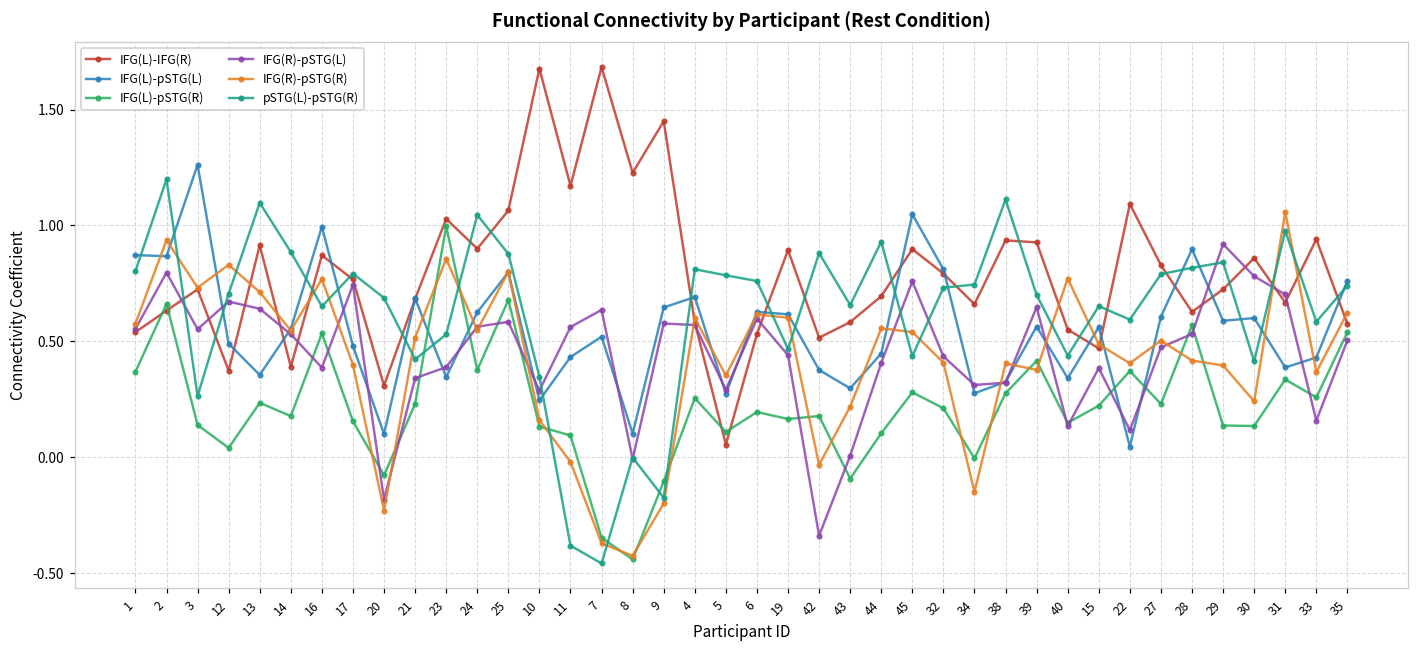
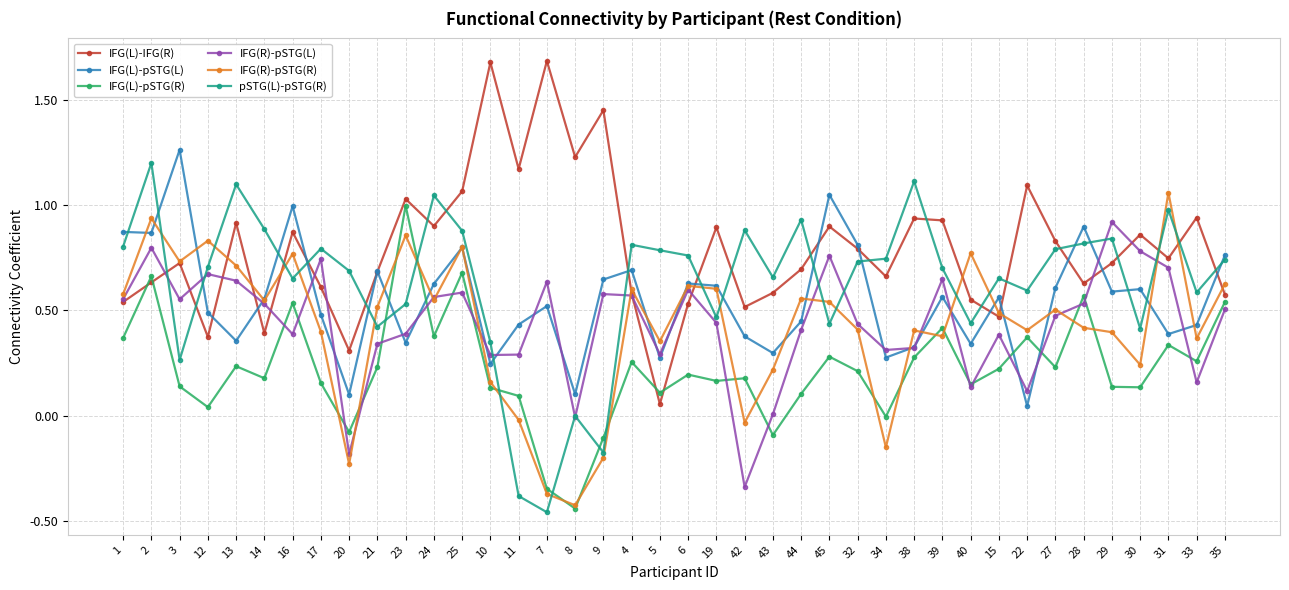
  {
    "IFG(L)-IFG(R)": {
      "1": 0.54,
      "2": 0.63,
      "12": 0.37,
      "13": 0.91,
      "14": 0.39,
      "16": 0.87,
-     "17": 0.77,
+     "17": 0.61,
      "20": 0.31,
      "23": 1.03,
      "24": 0.90,
      "25": 1.06,
      "10": 1.68,
      "11": 1.17,
      "7": 1.68,
      "8": 1.23,
      "9": 1.45,
      "5": 0.05,
      "6": 0.53,
      "19": 0.89,
      "42": 0.52,
      "43": 0.58,
      "44": 0.69,
      "45": 0.90,
      "32": 0.79,
      "34": 0.66,
      "38": 0.94,
      "39": 0.93,
      "40": 0.55,
      "15": 0.47,
      "22": 1.09,
      "27": 0.83,
      "28": 0.63,
      "29": 0.72,
      "30": 0.86,
-     "31": 0.67,
+     "31": 0.75,
      "33": 0.94,
      "35": 0.57
    },
    "IFG(L)-pSTG(L)": {
      "1": 0.87,
      "2": 0.87,
      "3": 1.26,
      "12": 0.49,
      "13": 0.36,
      "16": 0.99,
      "17": 0.48,
      "20": 0.10,
      "23": 0.35,
      "24": 0.63,
      "10": 0.25,
      "11": 0.43,
      "7": 0.52,
      "8": 0.10,
      "9": 0.65,
      "4": 0.69,
      "5": 0.27,
      "19": 0.62,
      "42": 0.38,
      "43": 0.30,
      "44": 0.45,
      "45": 1.05,
      "32": 0.81,
      "34": 0.28,
      "39": 0.56,
      "40": 0.34,
      "15": 0.56,
      "22": 0.05,
      "27": 0.61,
      "28": 0.90,
      "29": 0.59,
      "30": 0.60,
      "31": 0.39,
      "33": 0.43,
      "35": 0.76
    },
    "IFG(R)-pSTG(L)": {
      "1": 0.55,
      "2": 0.80,
      "3": 0.55,
      "12": 0.67,
      "13": 0.64,
      "14": 0.53,
      "16": 0.39,
      "17": 0.74,
      "20": -0.18,
      "21": 0.34,
      "23": 0.39,
      "24": 0.56,
      "25": 0.58,
      "10": 0.29,
-     "11": 0.56,
+     "11": 0.29,
      "7": 0.64,
      "9": 0.58,
      "5": 0.29,
      "6": 0.60,
      "19": 0.44,
      "42": -0.34,
      "43": 0.01,
      "44": 0.41,
      "45": 0.76,
      "32": 0.43,
      "34": 0.31,
      "39": 0.65,
      "40": 0.13,
      "15": 0.38,
      "22": 0.12,
      "27": 0.47,
      "28": 0.53,
      "29": 0.92,
      "30": 0.78,
      "31": 0.70,
      "33": 0.16,
      "35": 0.50
    },
    "IFG(R)-pSTG(R)": {
      "1": 0.58,
      "2": 0.94,
      "12": 0.83,
      "13": 0.71,
      "16": 0.77,
      "17": 0.40,
      "20": -0.23,
      "21": 0.52,
      "23": 0.86,
      "24": 0.55,
      "10": 0.16,
      "11": -0.02,
      "7": -0.37,
      "8": -0.43,
      "9": -0.20,
      "4": 0.60,
      "5": 0.35,
      "19": 0.60,
      "42": -0.03,
      "43": 0.22,
      "44": 0.56,
      "45": 0.54,
      "32": 0.41,
      "34": -0.15,
      "38": 0.40,
      "39": 0.38,
      "40": 0.77,
      "15": 0.49,
      "22": 0.41,
      "27": 0.50,
      "28": 0.42,
      "29": 0.40,
      "30": 0.24,
      "31": 1.06,
      "33": 0.37,
      "35": 0.62
    }
  }
